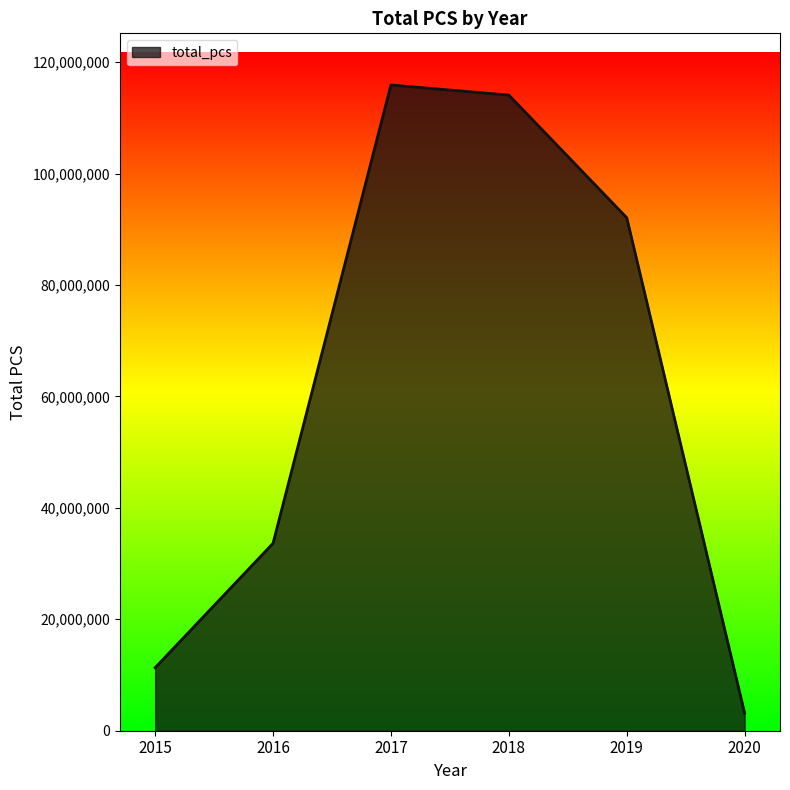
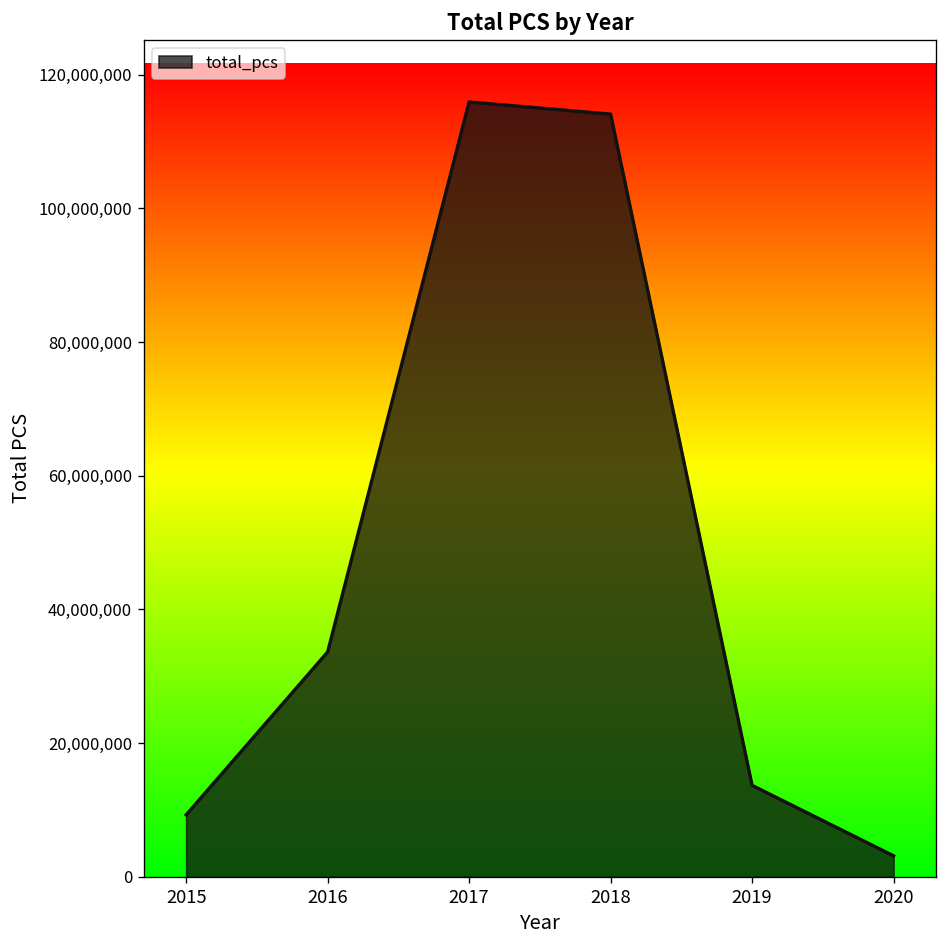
  {
-   "2015": "11,000,000",
+   "2015": "9,000,000",
    "2016": "34,000,000",
    "2017": "116,000,000",
    "2018": "114,000,000",
-   "2019": "92,000,000",
+   "2019": "14,000,000",
    "2020": "3,000,000"
  }
